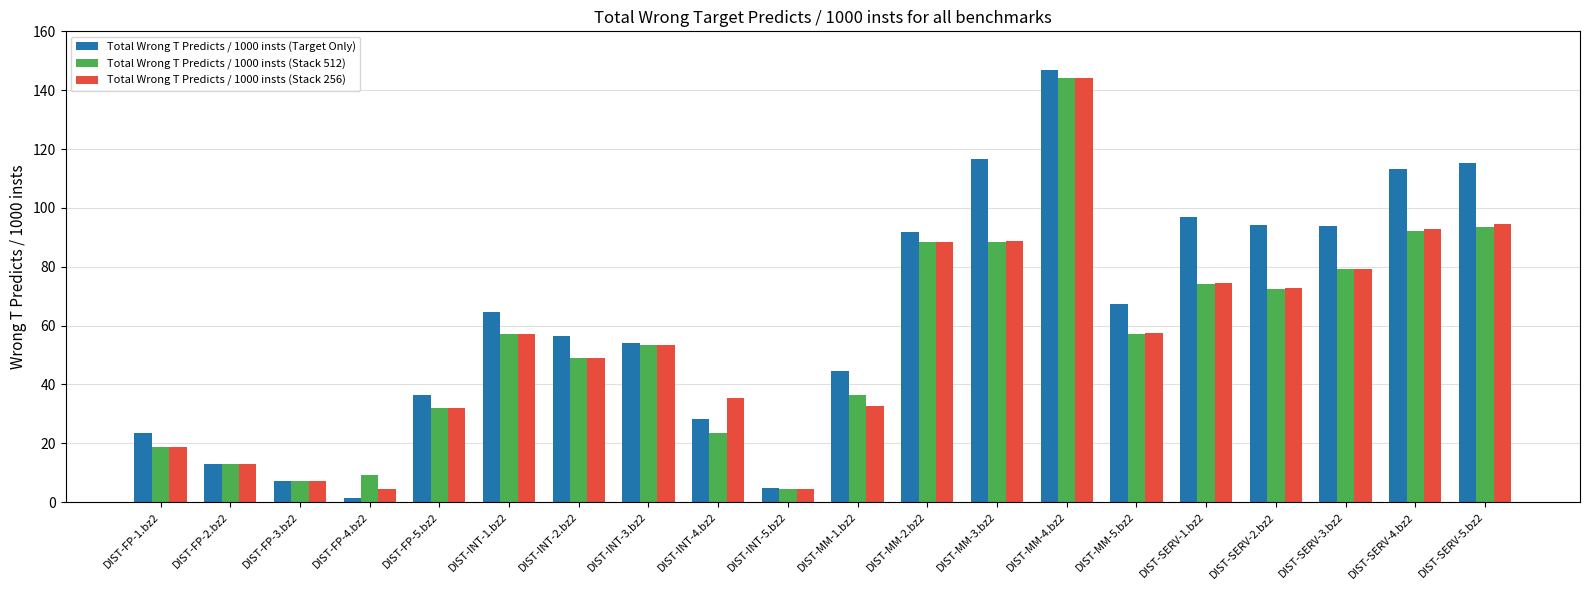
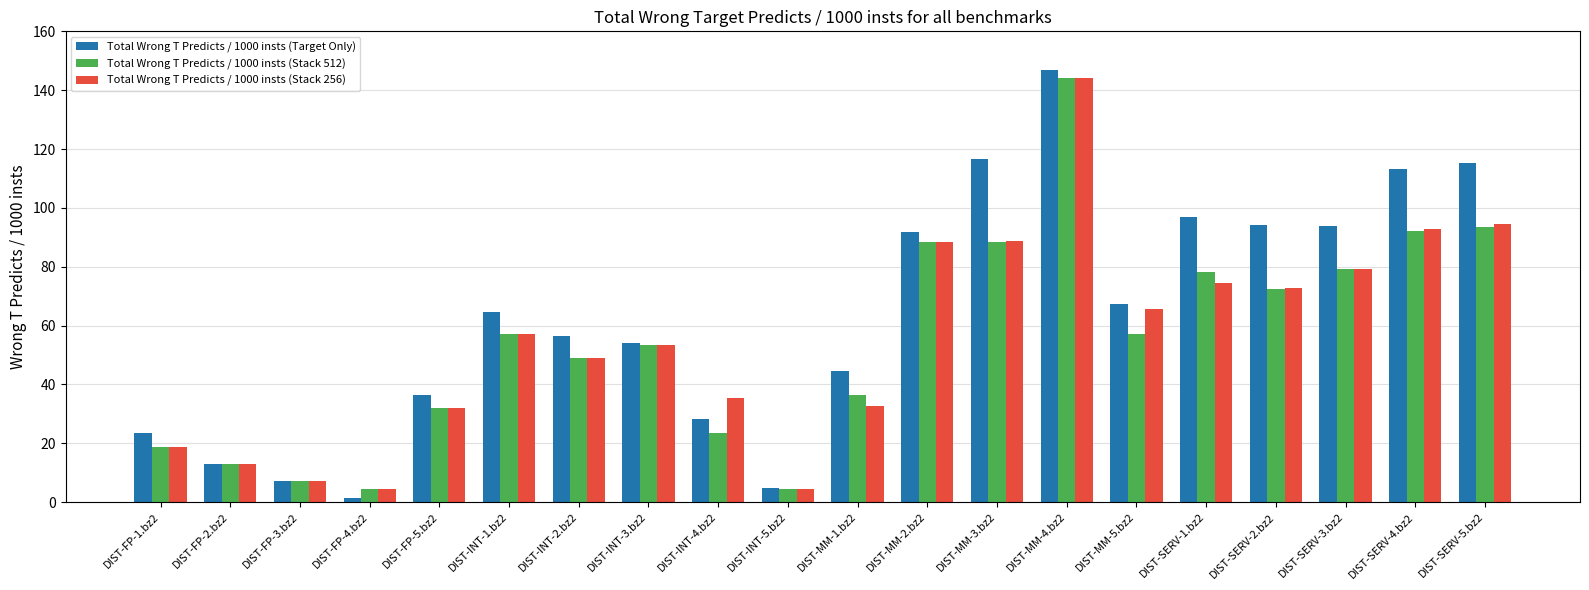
  {
    "Total Wrong T Predicts / 1000 insts (Target Only)": {
      "DIST-FP-1.bz2": 24,
      "DIST-FP-2.bz2": 13,
      "DIST-FP-3.bz2": 7,
      "DIST-FP-4.bz2": 2,
      "DIST-FP-5.bz2": 36,
      "DIST-INT-1.bz2": 65,
      "DIST-INT-2.bz2": 57,
      "DIST-INT-3.bz2": 54,
      "DIST-INT-4.bz2": 28,
      "DIST-INT-5.bz2": 5,
      "DIST-MM-1.bz2": 44,
      "DIST-MM-2.bz2": 92,
      "DIST-MM-3.bz2": 117,
      "DIST-MM-4.bz2": 147,
      "DIST-MM-5.bz2": 67,
      "DIST-SERV-1.bz2": 97,
      "DIST-SERV-2.bz2": 94,
      "DIST-SERV-3.bz2": 94,
      "DIST-SERV-4.bz2": 113,
      "DIST-SERV-5.bz2": 115
    },
    "Total Wrong T Predicts / 1000 insts (Stack 512)": {
      "DIST-FP-1.bz2": 19,
      "DIST-FP-2.bz2": 13,
      "DIST-FP-3.bz2": 7,
-     "DIST-FP-4.bz2": 9,
+     "DIST-FP-4.bz2": 4,
      "DIST-FP-5.bz2": 32,
      "DIST-INT-1.bz2": 57,
      "DIST-INT-2.bz2": 49,
      "DIST-INT-3.bz2": 53,
      "DIST-INT-4.bz2": 24,
      "DIST-INT-5.bz2": 4,
      "DIST-MM-1.bz2": 36,
      "DIST-MM-2.bz2": 88,
      "DIST-MM-3.bz2": 89,
      "DIST-MM-4.bz2": 144,
      "DIST-MM-5.bz2": 57,
-     "DIST-SERV-1.bz2": 74,
+     "DIST-SERV-1.bz2": 78,
      "DIST-SERV-2.bz2": 72,
      "DIST-SERV-3.bz2": 79,
      "DIST-SERV-4.bz2": 92,
      "DIST-SERV-5.bz2": 94
    },
    "Total Wrong T Predicts / 1000 insts (Stack 256)": {
      "DIST-FP-1.bz2": 19,
      "DIST-FP-2.bz2": 13,
      "DIST-FP-3.bz2": 7,
      "DIST-FP-4.bz2": 4,
      "DIST-FP-5.bz2": 32,
      "DIST-INT-1.bz2": 57,
      "DIST-INT-2.bz2": 49,
      "DIST-INT-3.bz2": 53,
      "DIST-INT-4.bz2": 35,
      "DIST-INT-5.bz2": 4,
      "DIST-MM-1.bz2": 33,
      "DIST-MM-2.bz2": 88,
      "DIST-MM-3.bz2": 89,
      "DIST-MM-4.bz2": 144,
-     "DIST-MM-5.bz2": 57,
+     "DIST-MM-5.bz2": 66,
      "DIST-SERV-1.bz2": 75,
      "DIST-SERV-2.bz2": 73,
      "DIST-SERV-3.bz2": 79,
      "DIST-SERV-4.bz2": 93,
      "DIST-SERV-5.bz2": 94
    }
  }
